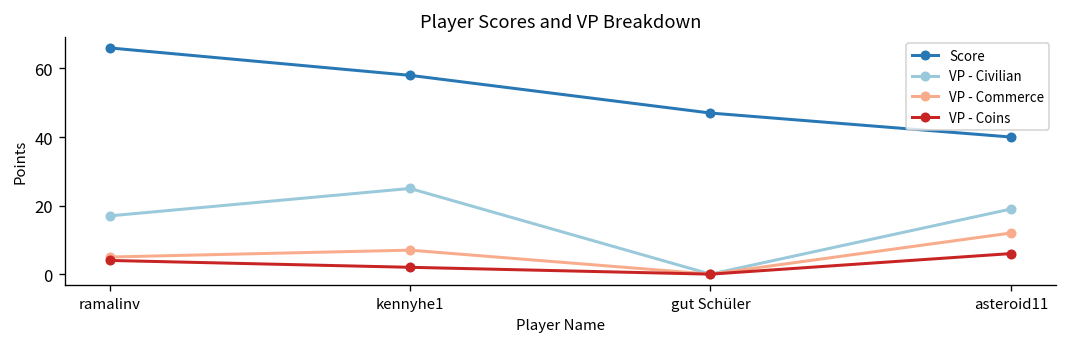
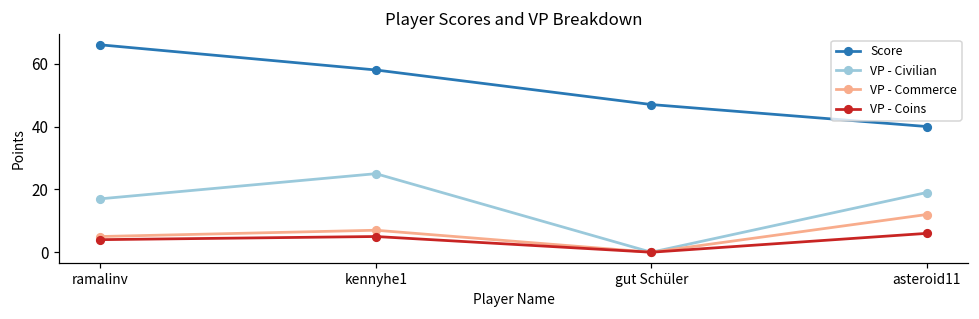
  {
    "Score": {
      "ramalinv": 66,
      "kennyhe1": 58,
      "gut Schüler": 47,
      "asteroid11": 40
    },
    "VP - Civilian": {
      "ramalinv": 17,
      "kennyhe1": 25,
      "asteroid11": 19
    },
    "VP - Commerce": {
      "ramalinv": 5,
      "kennyhe1": 7,
      "asteroid11": 12
    },
    "VP - Coins": {
      "ramalinv": 4,
-     "kennyhe1": 2,
+     "kennyhe1": 5,
      "asteroid11": 6
    }
  }
